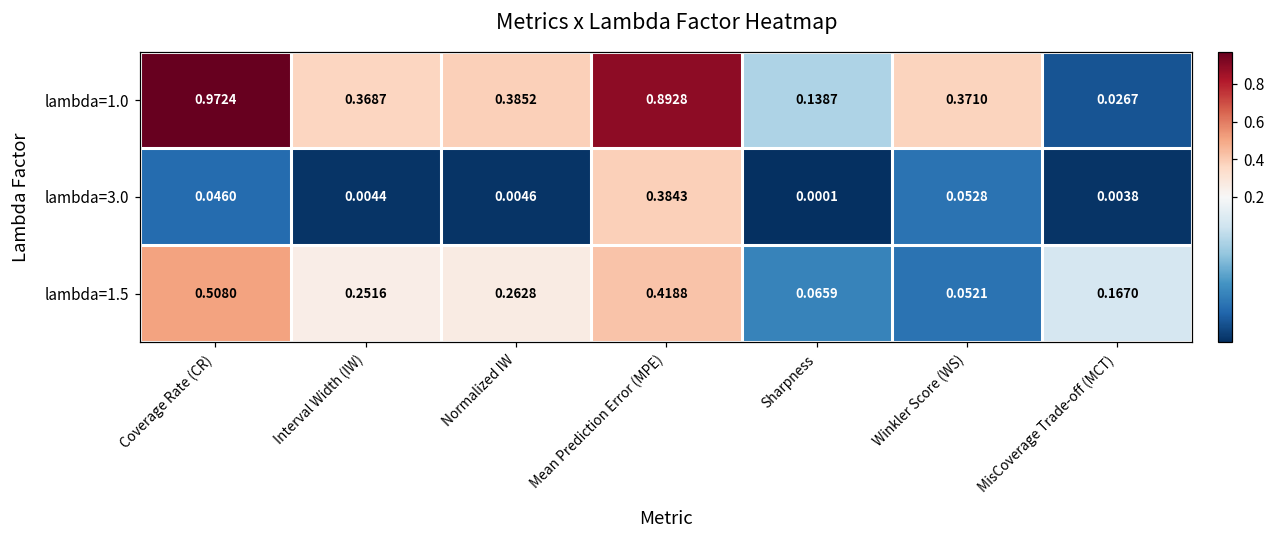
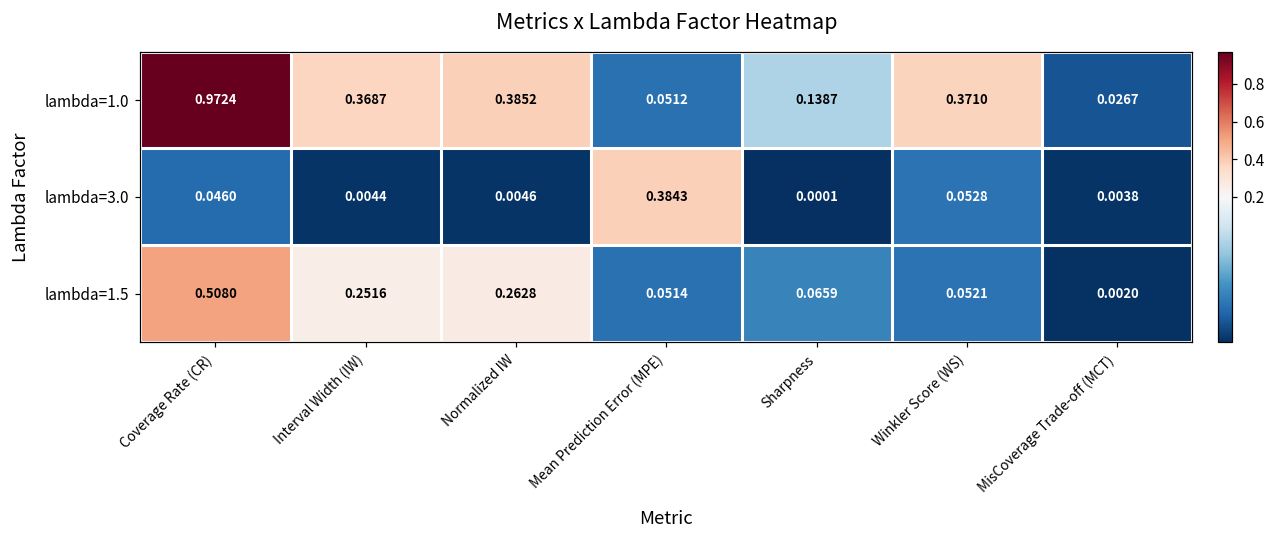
  {
    "lambda=1.0": {
      "Coverage Rate (CR)": 0.9724,
      "Interval Width (IW)": 0.3687,
      "Normalized IW": 0.3852,
-     "Mean Prediction Error (MPE)": 0.8928,
+     "Mean Prediction Error (MPE)": 0.0512,
      "Sharpness": 0.1387,
      "Winkler Score (WS)": 0.3710,
      "MisCoverage Trade-off (MCT)": 0.0267
    },
    "lambda=3.0": {
      "Coverage Rate (CR)": 0.0460,
      "Interval Width (IW)": 0.0044,
      "Normalized IW": 0.0046,
      "Mean Prediction Error (MPE)": 0.3843,
      "Sharpness": 0.0001,
      "Winkler Score (WS)": 0.0528,
      "MisCoverage Trade-off (MCT)": 0.0038
    },
    "lambda=1.5": {
      "Coverage Rate (CR)": 0.5080,
      "Interval Width (IW)": 0.2516,
      "Normalized IW": 0.2628,
-     "Mean Prediction Error (MPE)": 0.4188,
+     "Mean Prediction Error (MPE)": 0.0514,
      "Sharpness": 0.0659,
      "Winkler Score (WS)": 0.0521,
-     "MisCoverage Trade-off (MCT)": 0.1670
+     "MisCoverage Trade-off (MCT)": 0.0020
    }
  }
